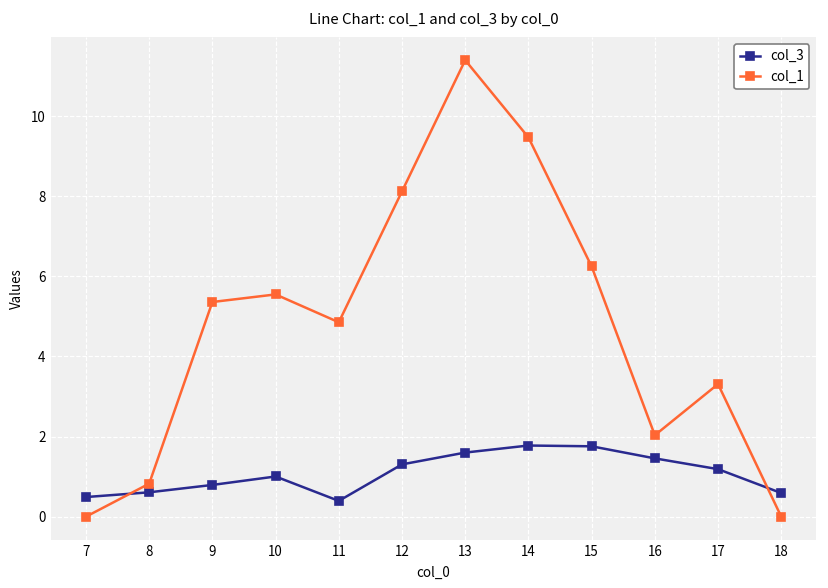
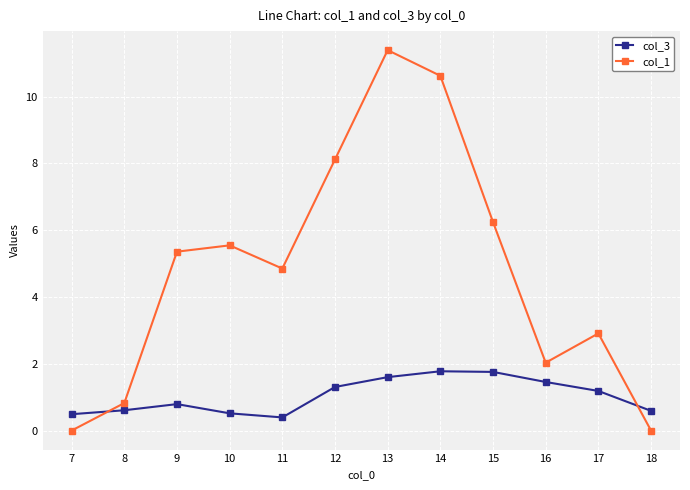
  {
    "col_3": {
      "7": 0.5,
      "8": 0.6,
      "9": 0.8,
-     "10": 1.0,
+     "10": 0.5,
      "11": 0.4,
      "12": 1.3,
      "13": 1.6,
      "14": 1.8,
      "15": 1.8,
      "16": 1.5,
      "17": 1.2,
      "18": 0.6
    },
    "col_1": {
      "7": 0.0,
      "8": 0.8,
      "9": 5.4,
      "10": 5.5,
      "11": 4.9,
      "12": 8.1,
      "13": 11.4,
-     "14": 9.5,
+     "14": 10.6,
      "15": 6.2,
      "16": 2.0,
-     "17": 3.3,
+     "17": 2.9,
      "18": 0.0
    }
  }
